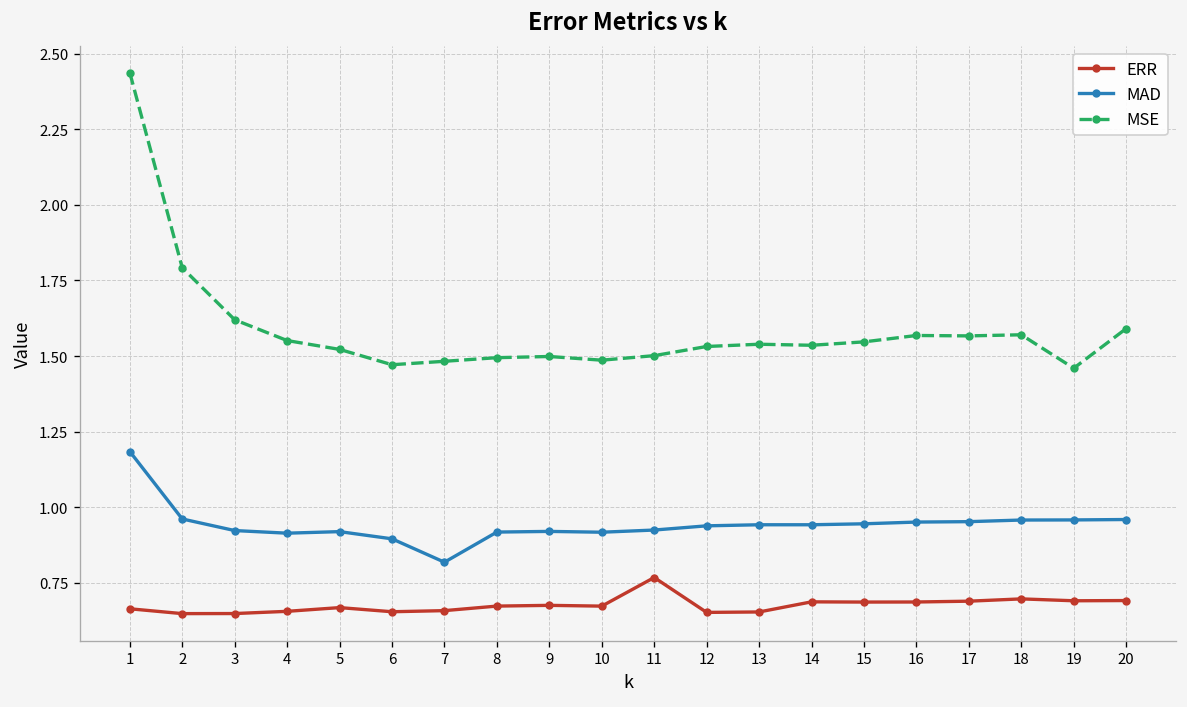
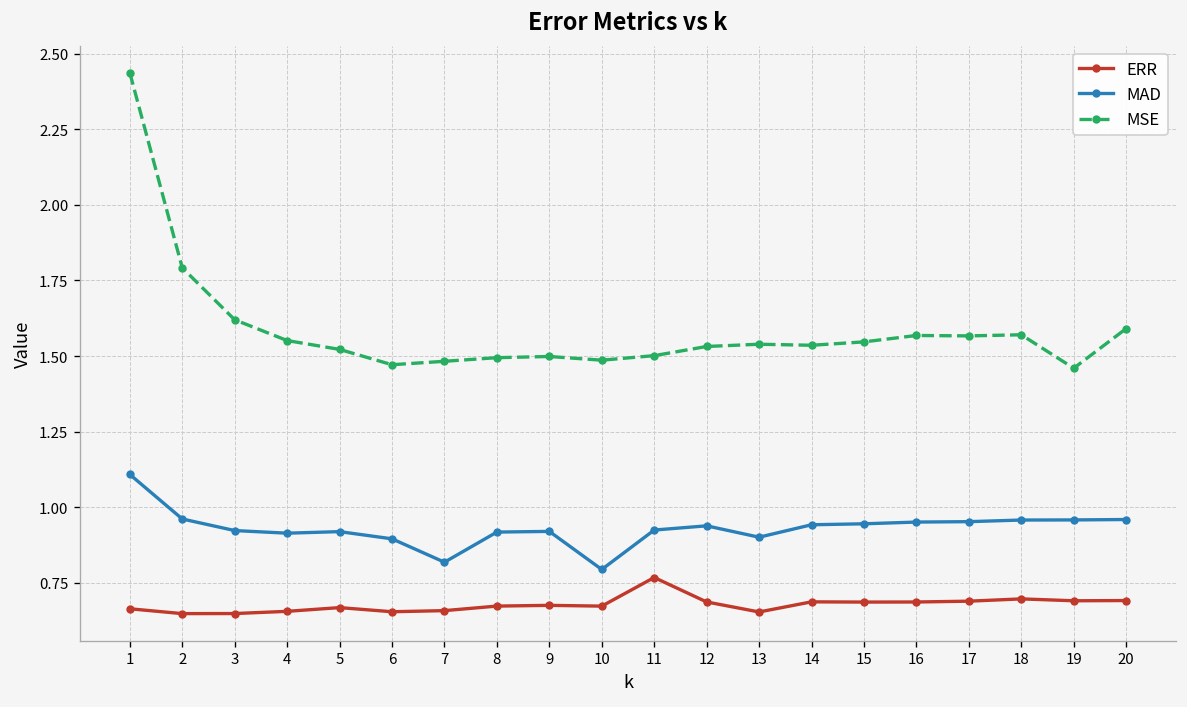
  {
    "ERR": {
      "1": 0.66,
      "2": 0.65,
      "3": 0.65,
      "4": 0.66,
      "5": 0.67,
      "6": 0.65,
      "7": 0.66,
      "8": 0.67,
      "9": 0.68,
      "10": 0.67,
      "11": 0.77,
-     "12": 0.65,
+     "12": 0.69,
      "13": 0.65,
      "14": 0.69,
      "15": 0.69,
      "16": 0.69,
      "17": 0.69,
      "18": 0.70,
      "19": 0.69,
      "20": 0.69
    },
    "MAD": {
-     "1": 1.18,
+     "1": 1.11,
      "2": 0.96,
      "3": 0.92,
      "4": 0.91,
      "5": 0.92,
      "6": 0.90,
      "7": 0.82,
      "8": 0.92,
      "9": 0.92,
-     "10": 0.92,
+     "10": 0.79,
      "11": 0.92,
      "12": 0.94,
-     "13": 0.94,
+     "13": 0.90,
      "14": 0.94,
      "15": 0.95,
      "16": 0.95,
      "17": 0.95,
      "18": 0.96,
      "19": 0.96,
      "20": 0.96
    },
    "MSE": {
      "1": 2.44,
      "2": 1.79,
      "3": 1.62,
      "4": 1.55,
      "5": 1.52,
      "6": 1.47,
      "7": 1.48,
      "8": 1.49,
      "9": 1.50,
      "10": 1.49,
      "11": 1.50,
      "12": 1.53,
      "13": 1.54,
      "14": 1.54,
      "15": 1.55,
      "16": 1.57,
      "17": 1.57,
      "18": 1.57,
      "19": 1.46,
      "20": 1.59
    }
  }
